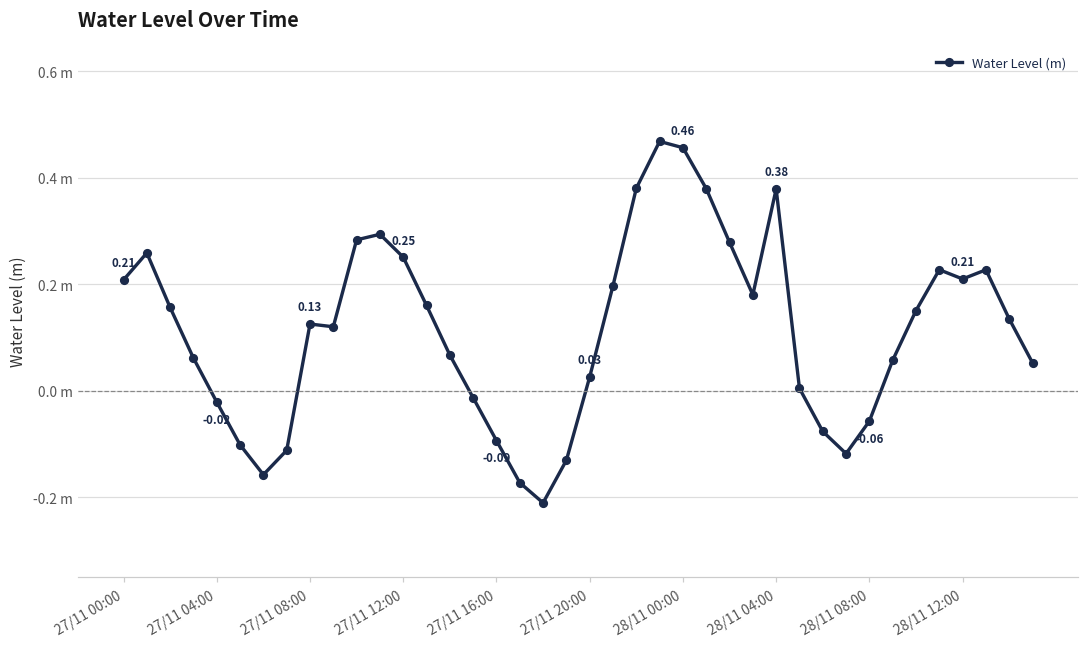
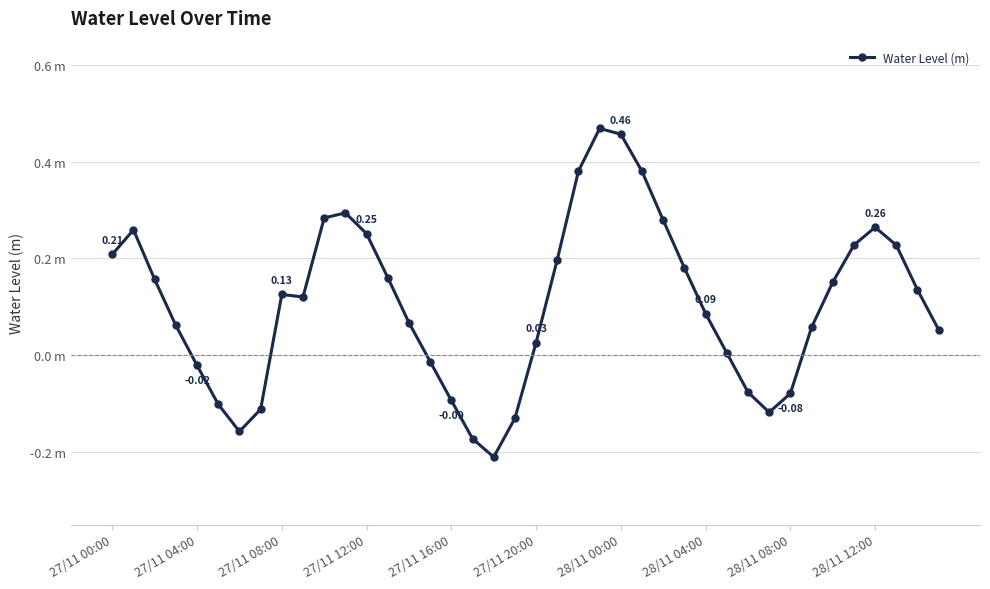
  {
    "27/11 00:00": 0.21,
    "27/11 04:00": -0.02,
    "27/11 08:00": 0.13,
    "27/11 12:00": 0.25,
    "27/11 16:00": -0.09,
    "27/11 20:00": 0.03,
    "28/11 00:00": 0.46,
-   "28/11 04:00": 0.38,
-   "28/11 08:00": -0.06,
-   "28/11 12:00": 0.21
+   "28/11 04:00": 0.09,
+   "28/11 08:00": -0.08,
+   "28/11 12:00": 0.26
  }
